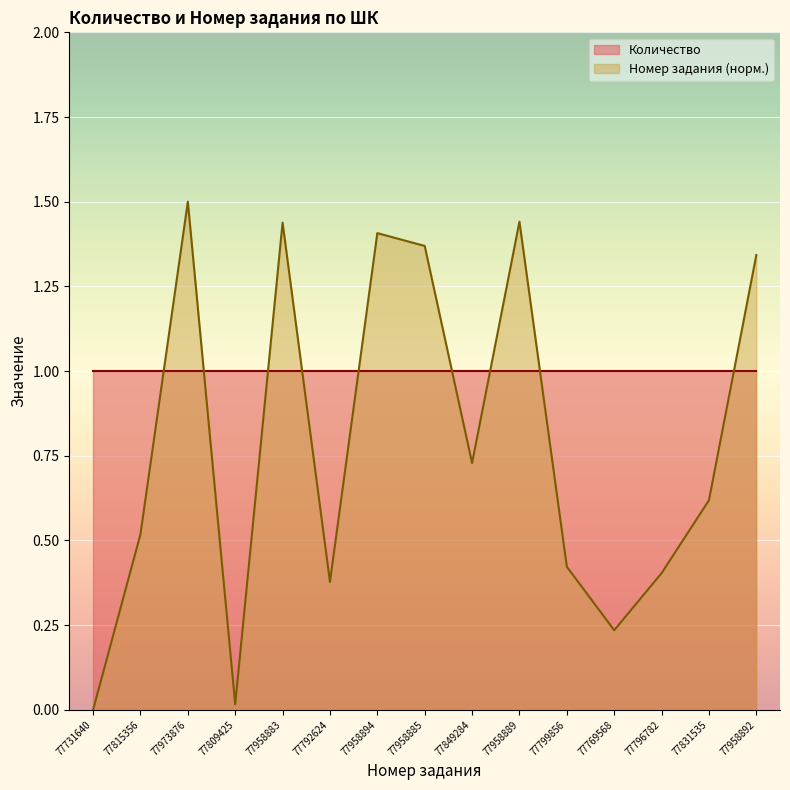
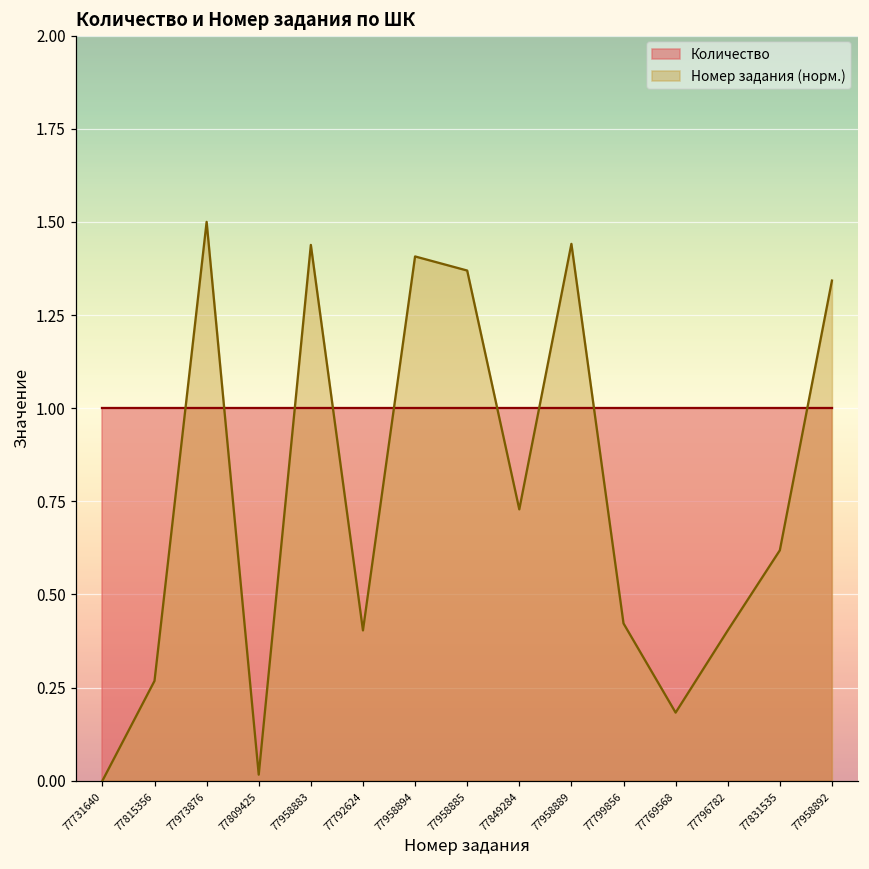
  {
    "Количество": {
      "77731640": 1.00,
      "77815356": 1.00,
      "77973876": 1.00,
      "77809425": 1.00,
      "77958883": 1.00,
      "77792624": 1.00,
      "77958894": 1.00,
      "77958885": 1.00,
      "77849284": 1.00,
      "77958889": 1.00,
      "77799856": 1.00,
      "77769568": 1.00,
      "77796782": 1.00,
      "77831535": 1.00,
      "77958892": 1.00
    },
    "Номер задания (норм.)": {
      "77731640": 0.00,
-     "77815356": 0.52,
+     "77815356": 0.27,
      "77973876": 1.50,
      "77809425": 0.02,
      "77958883": 1.44,
-     "77792624": 0.38,
+     "77792624": 0.40,
      "77958894": 1.41,
      "77958885": 1.37,
      "77849284": 0.73,
      "77958889": 1.44,
      "77799856": 0.42,
-     "77769568": 0.23,
+     "77769568": 0.18,
      "77796782": 0.40,
      "77831535": 0.62,
      "77958892": 1.34
    }
  }
